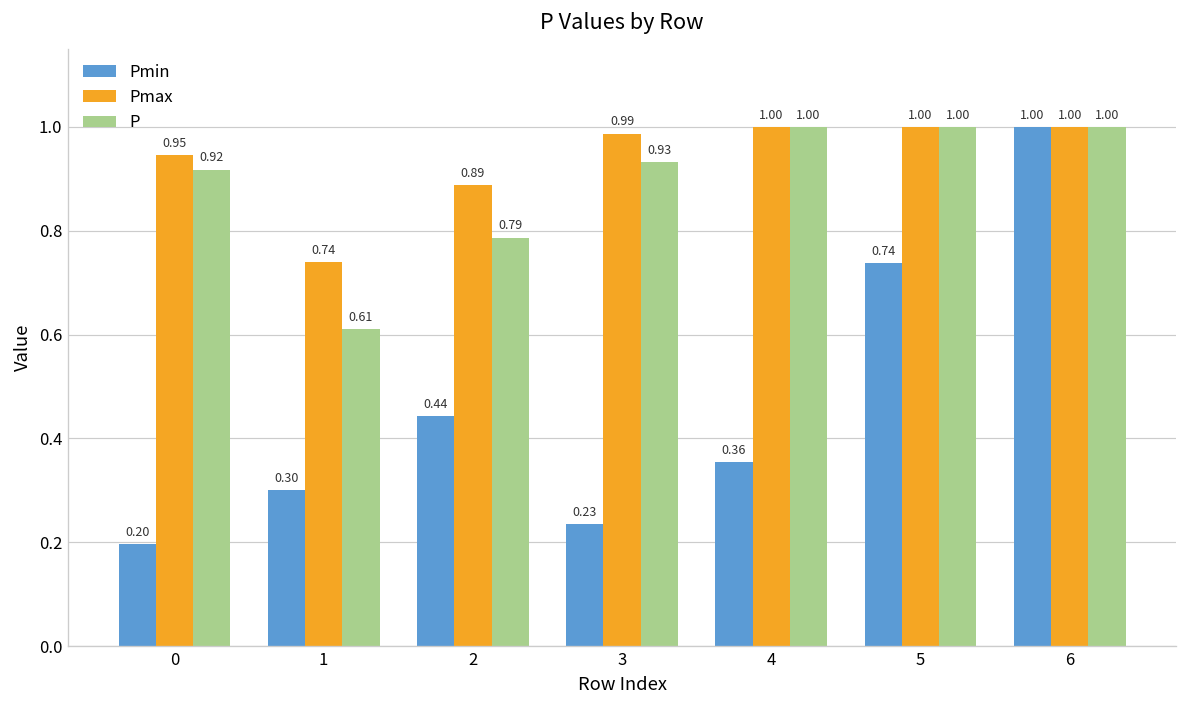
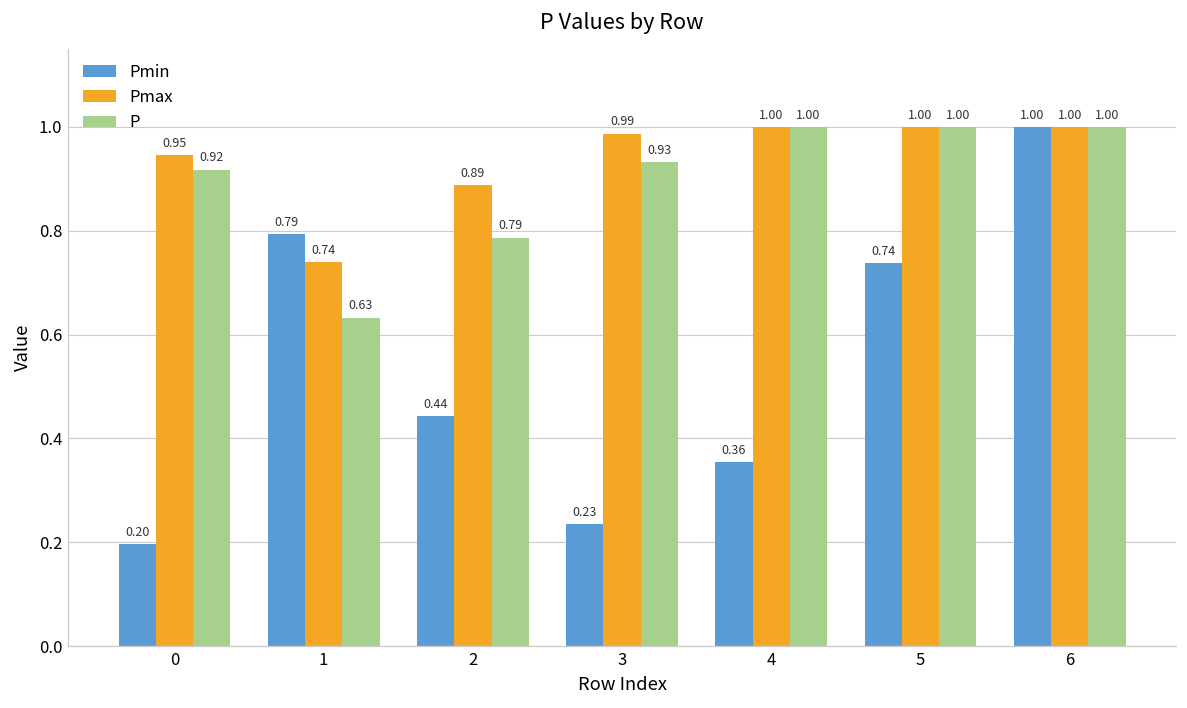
  {
    "Pmin": {
      "0": 0.20,
-     "1": 0.30,
+     "1": 0.79,
      "2": 0.44,
      "3": 0.23,
      "4": 0.36,
      "5": 0.74,
      "6": 1.00
    },
    "Pmax": {
      "0": 0.95,
      "1": 0.74,
      "2": 0.89,
      "3": 0.99,
      "4": 1.00,
      "5": 1.00,
      "6": 1.00
    },
    "P": {
      "0": 0.92,
-     "1": 0.61,
+     "1": 0.63,
      "2": 0.79,
      "3": 0.93,
      "4": 1.00,
      "5": 1.00,
      "6": 1.00
    }
  }
